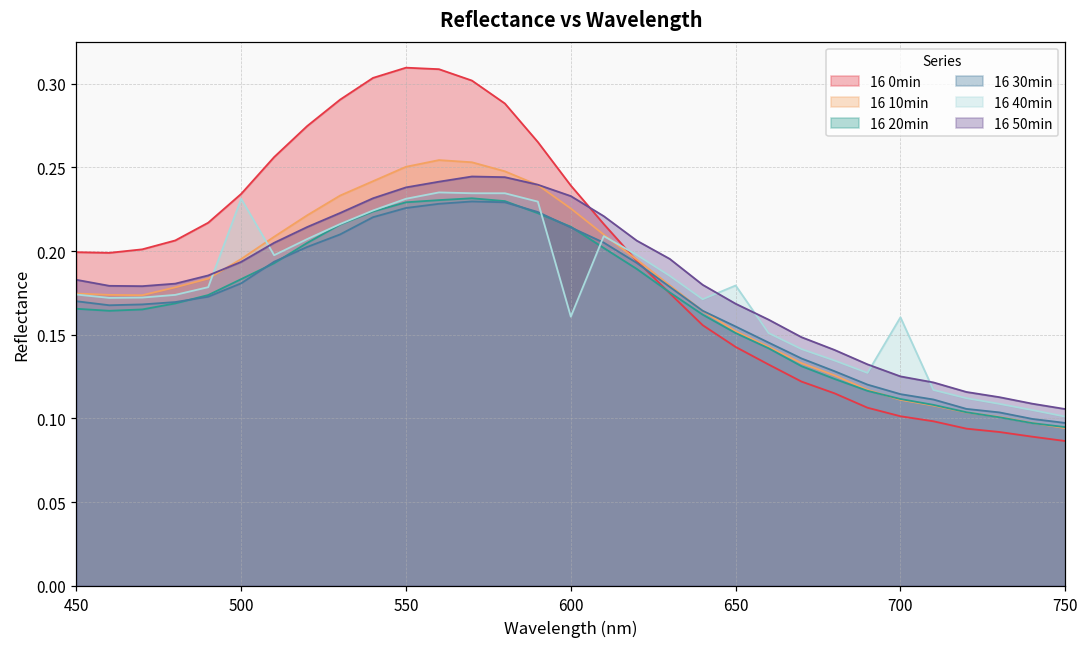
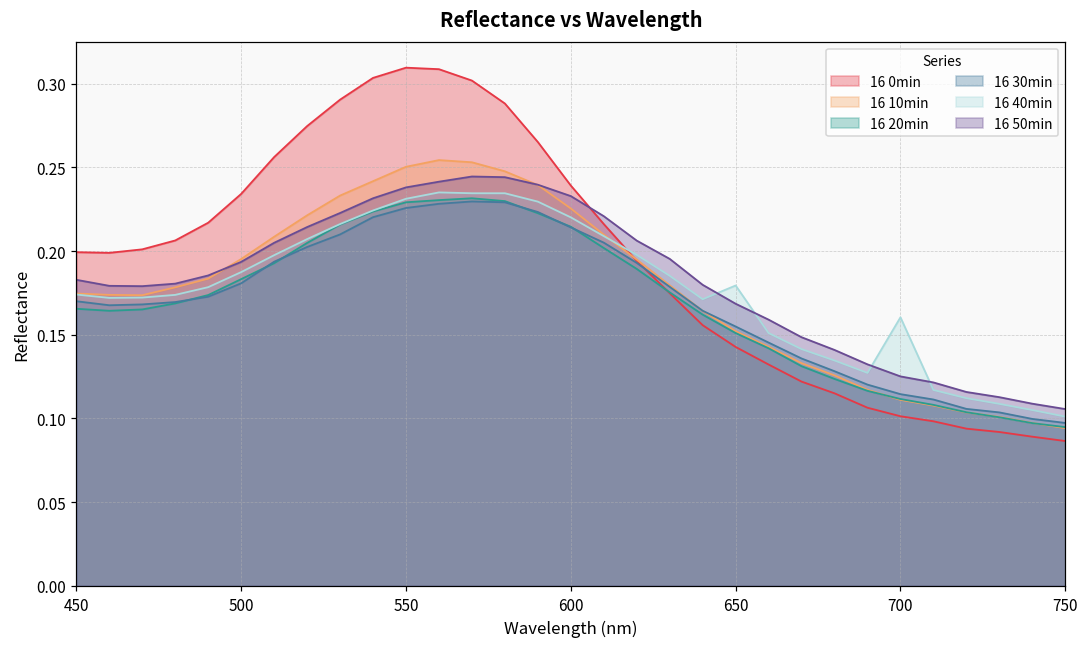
  {
    "16 40min": {
-     "500": 0.231,
+     "500": 0.187,
      "550": 0.231,
-     "600": 0.161,
+     "600": 0.220,
      "650": 0.179,
      "700": 0.160,
      "750": 0.101
    }
  }
